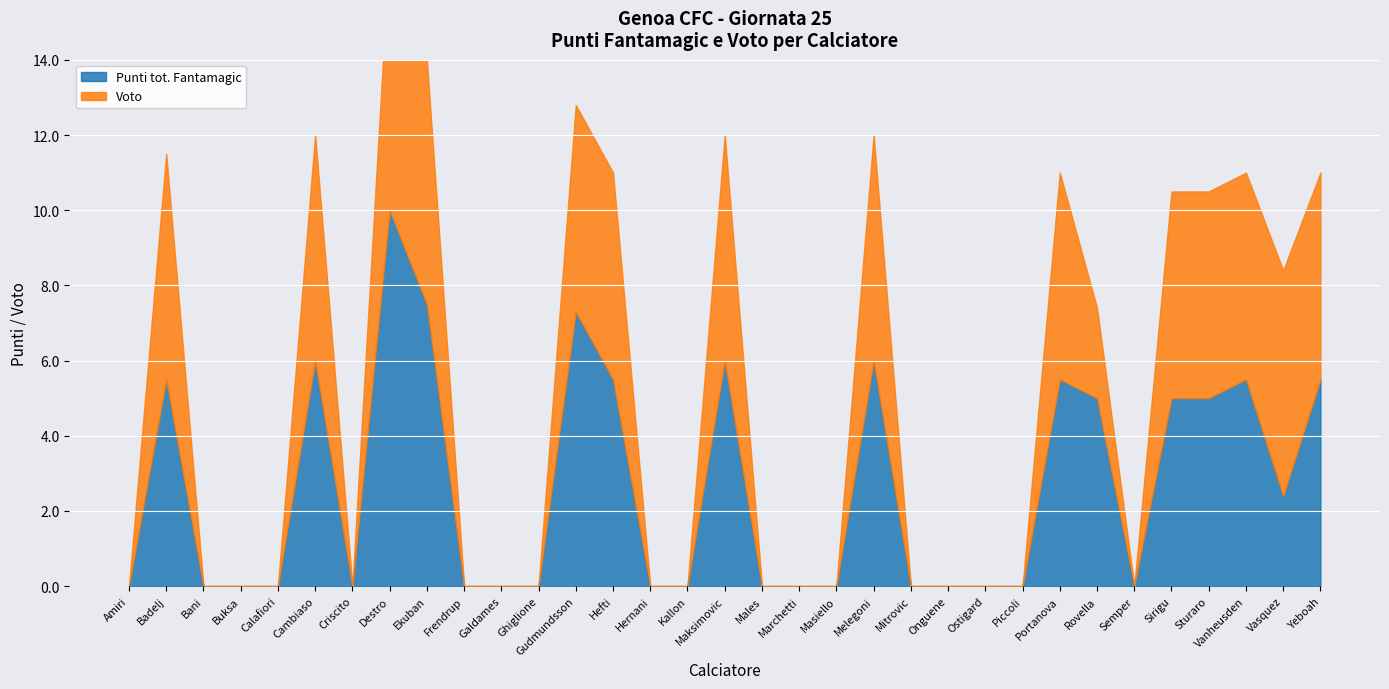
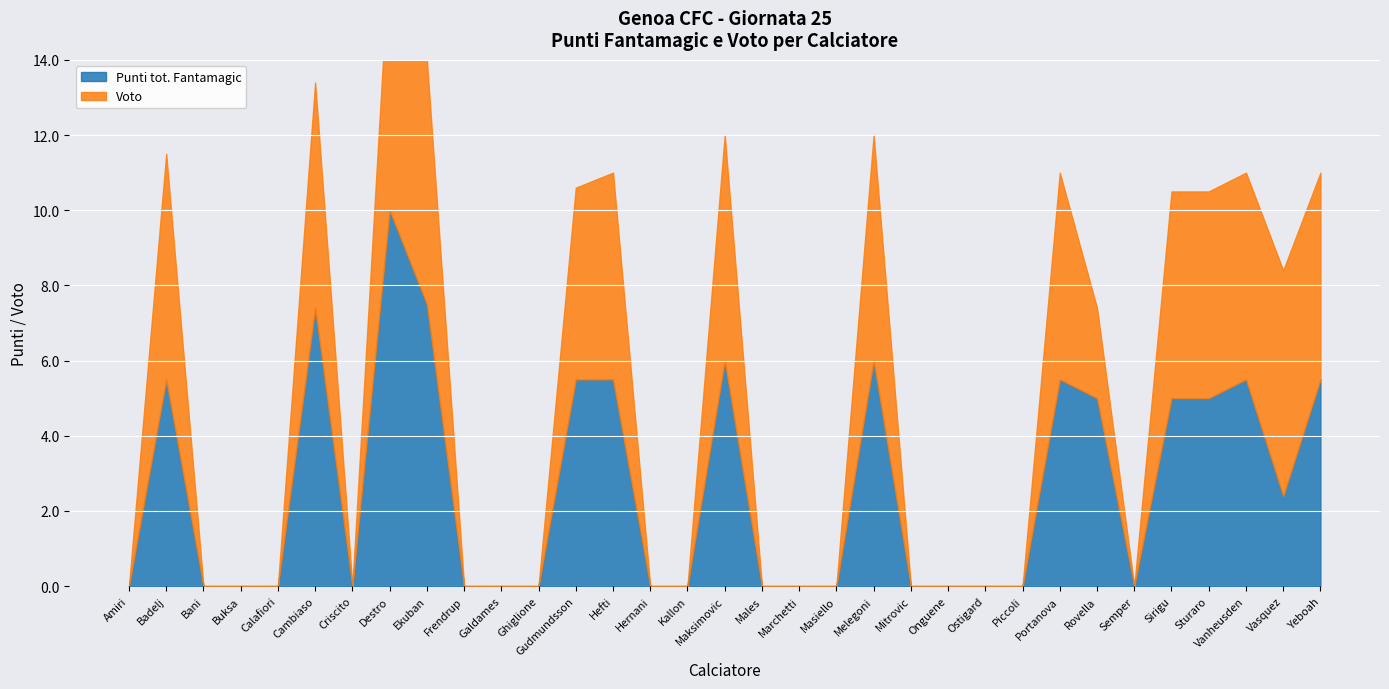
  {
    "Punti tot. Fantamagic": {
      "Badelj": 5.5,
-     "Cambiaso": 6.0,
+     "Cambiaso": 7.4,
      "Destro": 10.0,
      "Ekuban": 7.5,
-     "Gudmundsson": 7.3,
+     "Gudmundsson": 5.5,
      "Hefti": 5.5,
      "Maksimovic": 6.0,
      "Melegoni": 6.0,
      "Portanova": 5.5,
      "Rovella": 5.0,
      "Sirigu": 5.0,
      "Sturaro": 5.0,
      "Vanheusden": 5.5,
      "Vasquez": 2.4,
      "Yeboah": 5.5
    },
    "Voto": {
      "Badelj": 6.0,
      "Cambiaso": 6.0,
      "Ekuban": 6.5,
-     "Gudmundsson": 5.5,
+     "Gudmundsson": 5.1,
      "Hefti": 5.5,
      "Maksimovic": 6.0,
      "Melegoni": 6.0,
      "Portanova": 5.5,
      "Rovella": 2.4,
      "Sirigu": 5.5,
      "Sturaro": 5.5,
      "Vanheusden": 5.5,
      "Vasquez": 6.0,
      "Yeboah": 5.5
    }
  }
